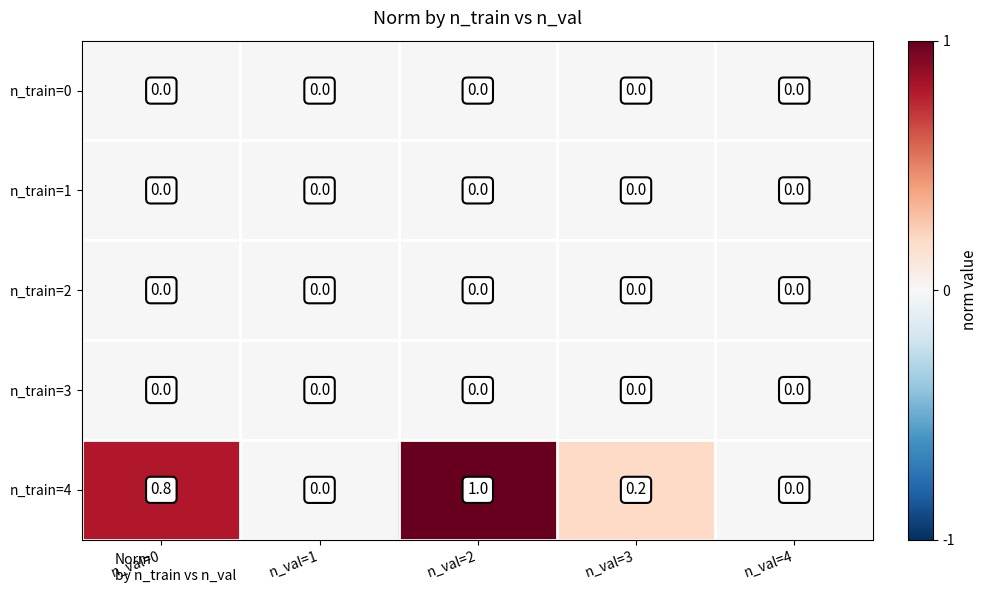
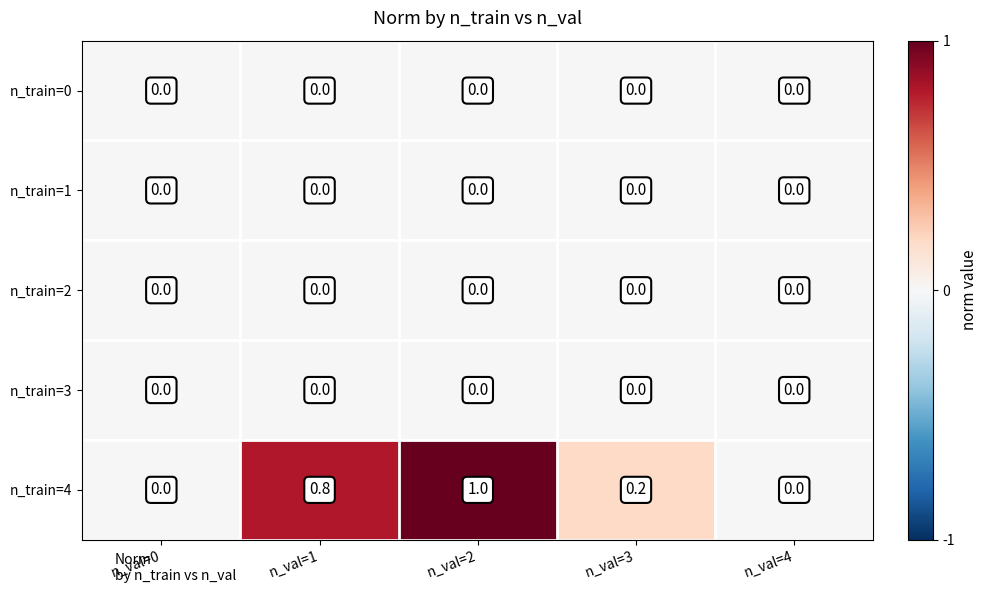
  {
    "n_train=4": {
-     "n_val=0": 0.8,
-     "n_val=1": 0.0
+     "n_val=0": 0.0,
+     "n_val=1": 0.8
    }
  }
